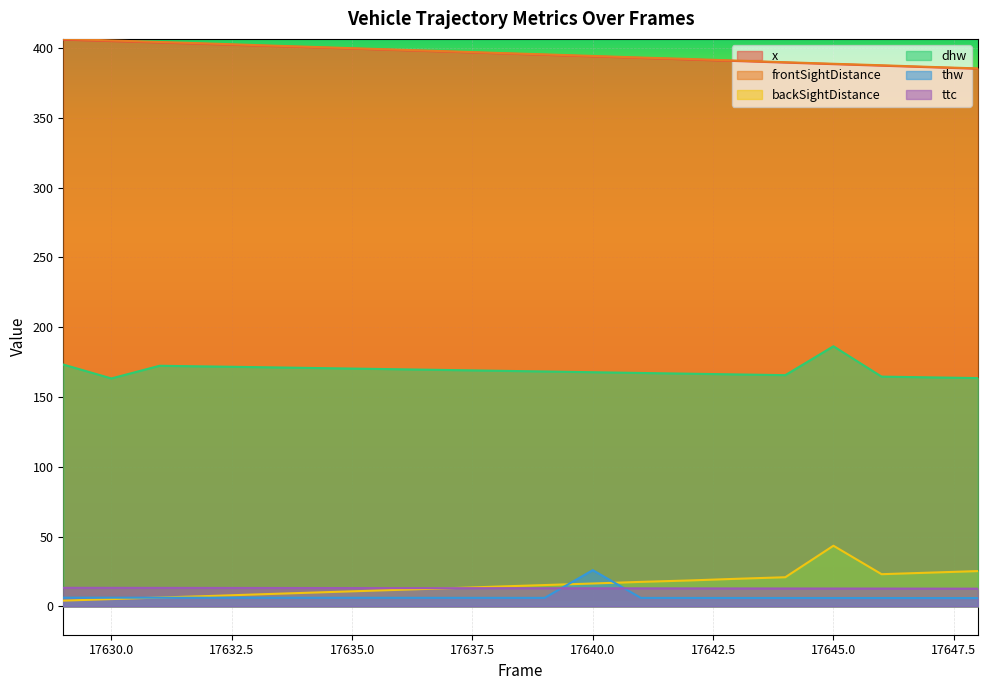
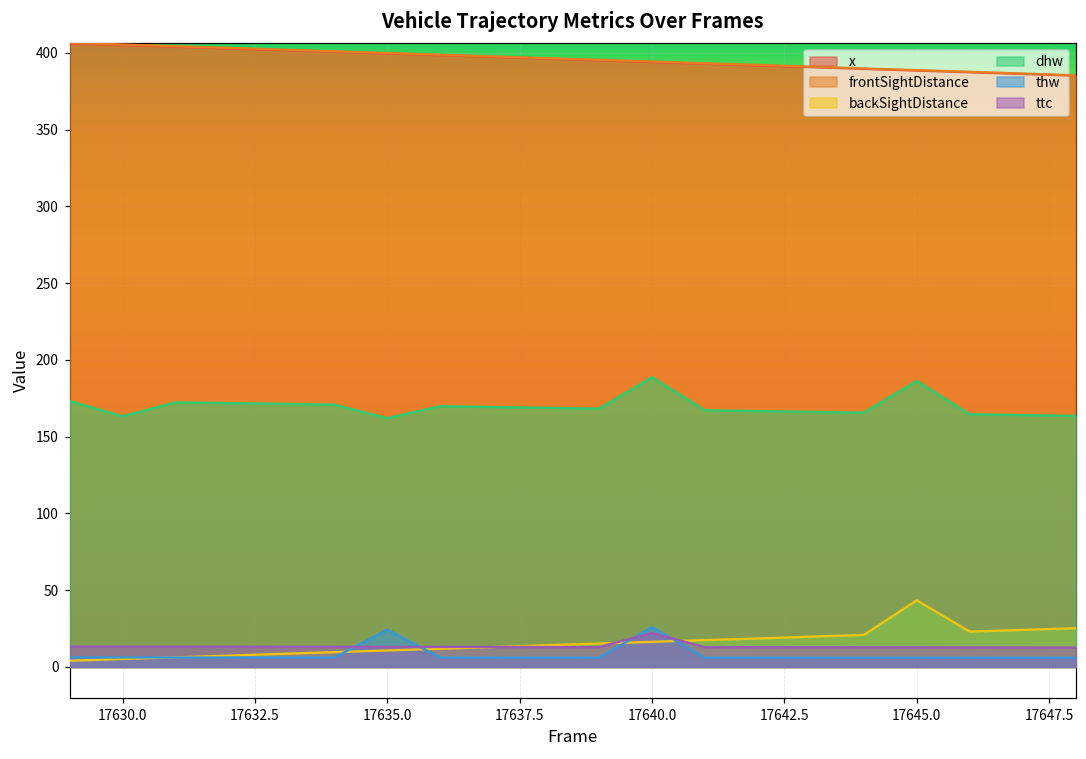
  {
    "backSightDistance": {
      "17635.0": 11,
      "17640.0": 16,
      "17645.0": 43
    },
    "dhw": {
      "17630.0": 163,
-     "17635.0": 170,
-     "17640.0": 168,
+     "17635.0": 162,
+     "17640.0": 189,
      "17645.0": 186
    },
    "thw": {
-     "17635.0": 6,
+     "17635.0": 24,
      "17640.0": 26,
      "17645.0": 6
    },
    "ttc": {
      "17630.0": 13,
      "17635.0": 13,
-     "17640.0": 13,
+     "17640.0": 22,
      "17645.0": 13
    }
  }
